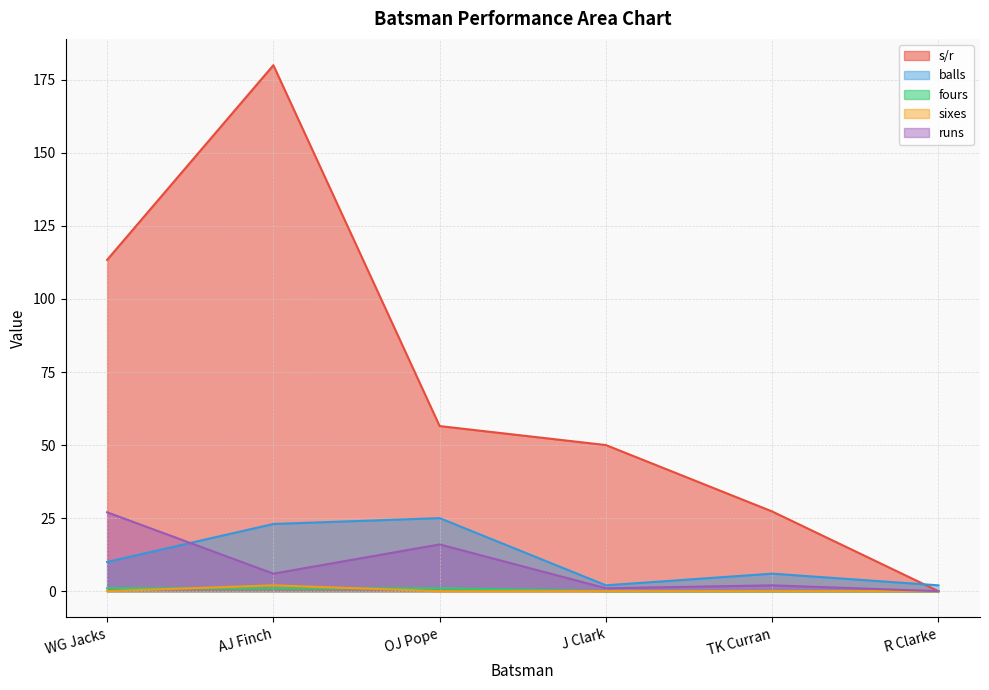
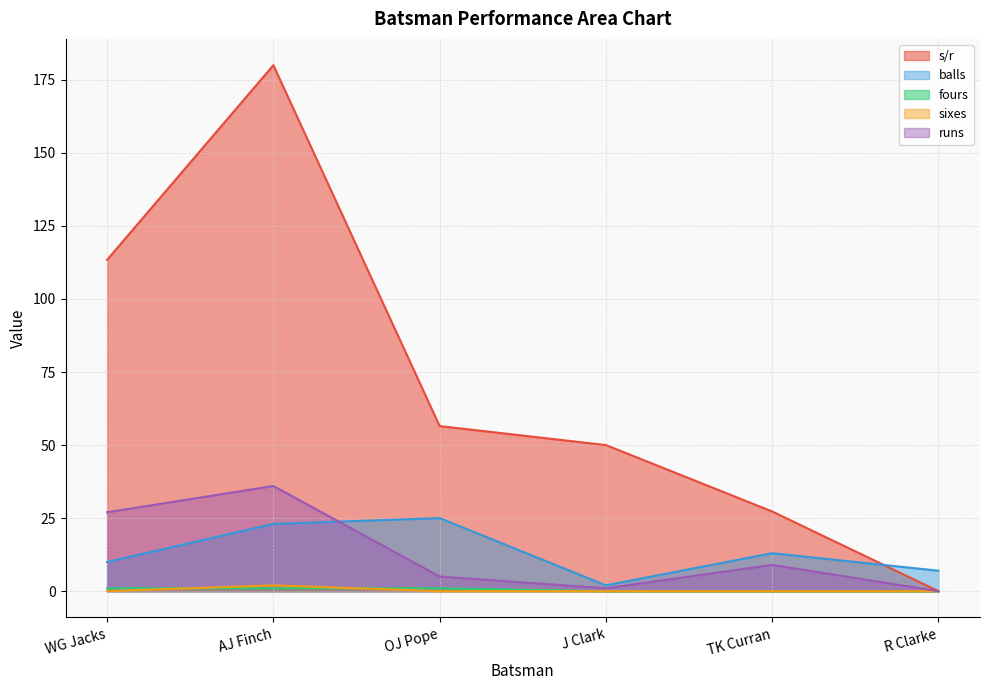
  {
    "s/r": {
      "WG Jacks": 113,
      "AJ Finch": 180,
      "OJ Pope": 57,
      "J Clark": 50,
      "TK Curran": 27
    },
    "balls": {
      "WG Jacks": 10,
      "AJ Finch": 23,
      "OJ Pope": 25,
      "J Clark": 2,
-     "TK Curran": 6,
-     "R Clarke": 2
+     "TK Curran": 13,
+     "R Clarke": 7
    },
    "fours": {
      "WG Jacks": 1,
      "AJ Finch": 1,
      "OJ Pope": 1
    },
    "sixes": {
      "WG Jacks": 0,
      "AJ Finch": 2,
      "OJ Pope": 0
    },
    "runs": {
      "WG Jacks": 27,
-     "AJ Finch": 6,
-     "OJ Pope": 16,
+     "AJ Finch": 36,
+     "OJ Pope": 5,
      "J Clark": 1,
-     "TK Curran": 2
+     "TK Curran": 9
    }
  }
